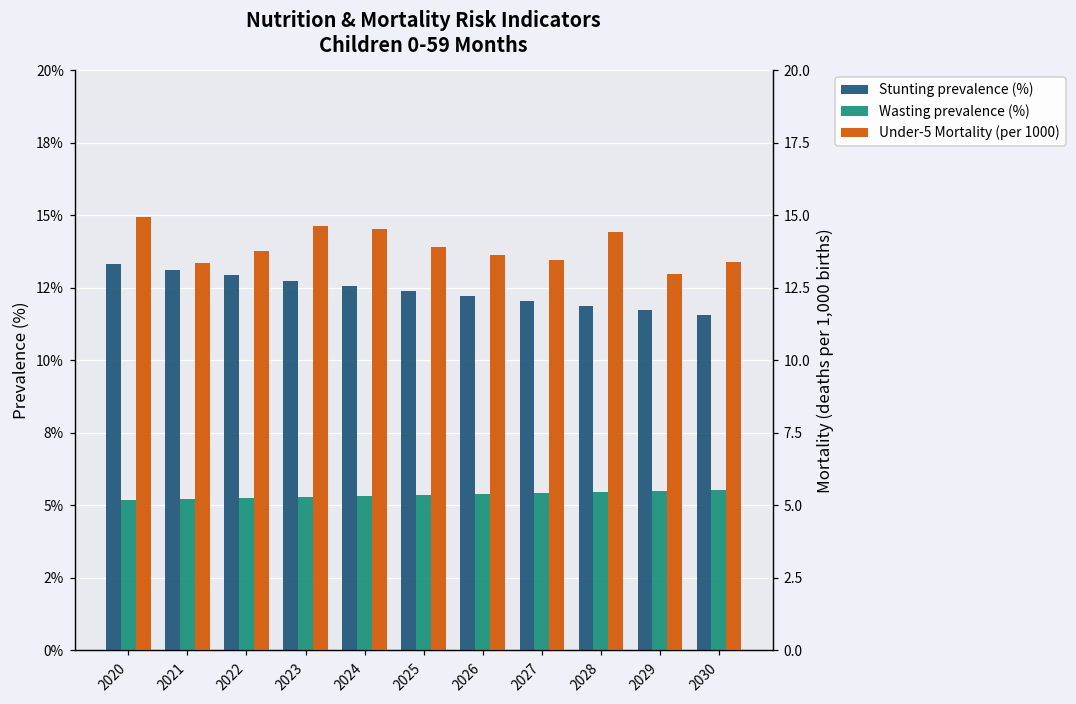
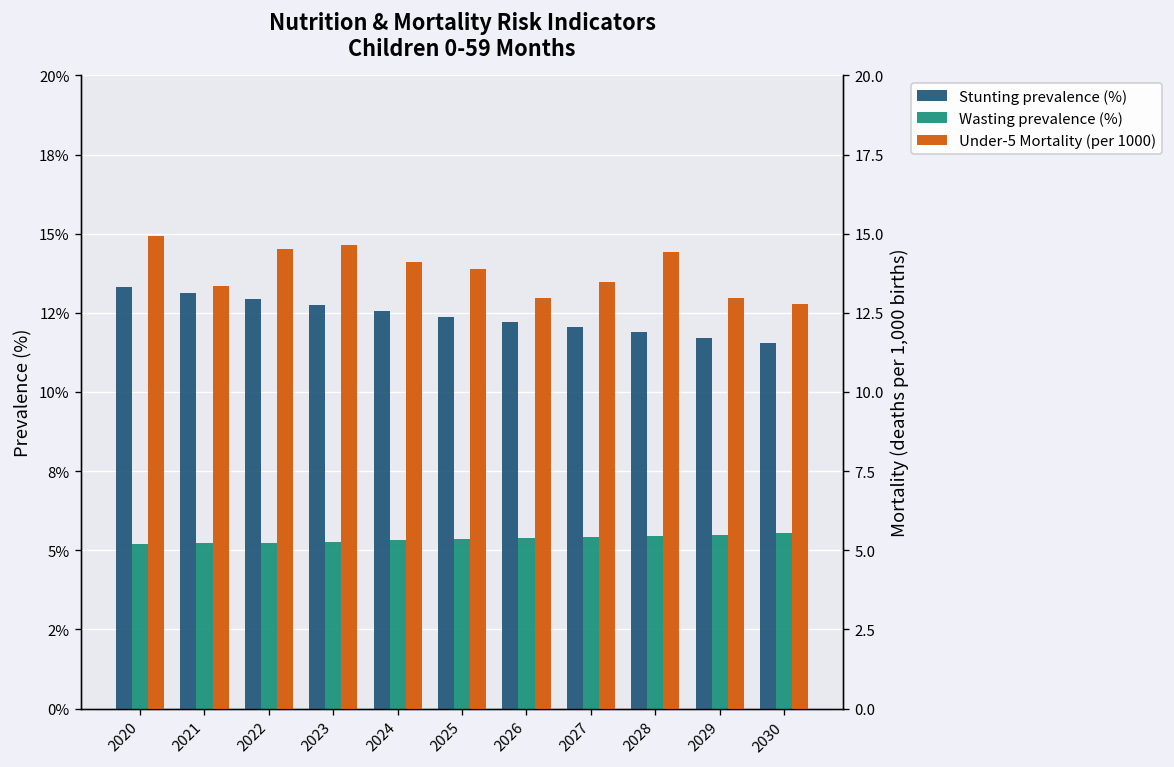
  {
    "Under-5 Mortality (per 1000)": {
      "2020": 14.9,
      "2021": 13.4,
-     "2022": 13.8,
+     "2022": 14.5,
      "2023": 14.6,
-     "2024": 14.5,
+     "2024": 14.1,
      "2025": 13.9,
-     "2026": 13.6,
+     "2026": 13.0,
      "2027": 13.5,
      "2028": 14.4,
      "2029": 13.0,
-     "2030": 13.4
+     "2030": 12.8
    }
  }
